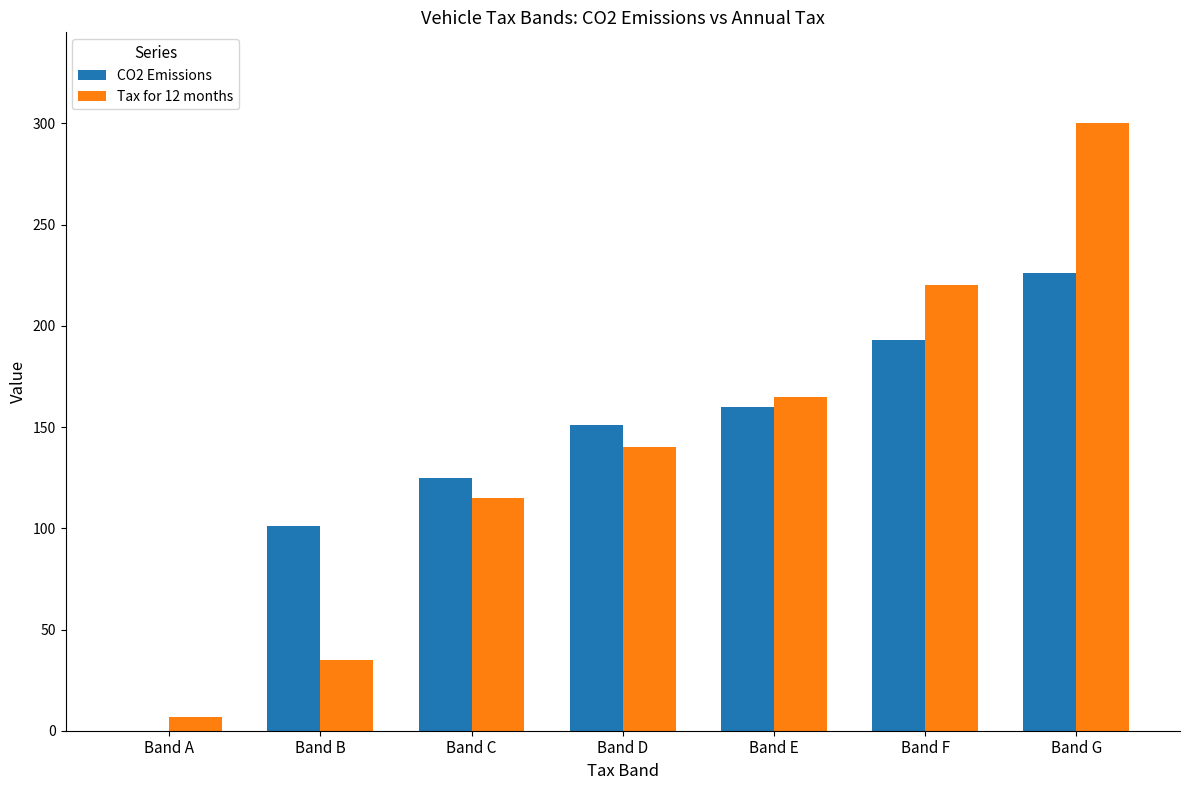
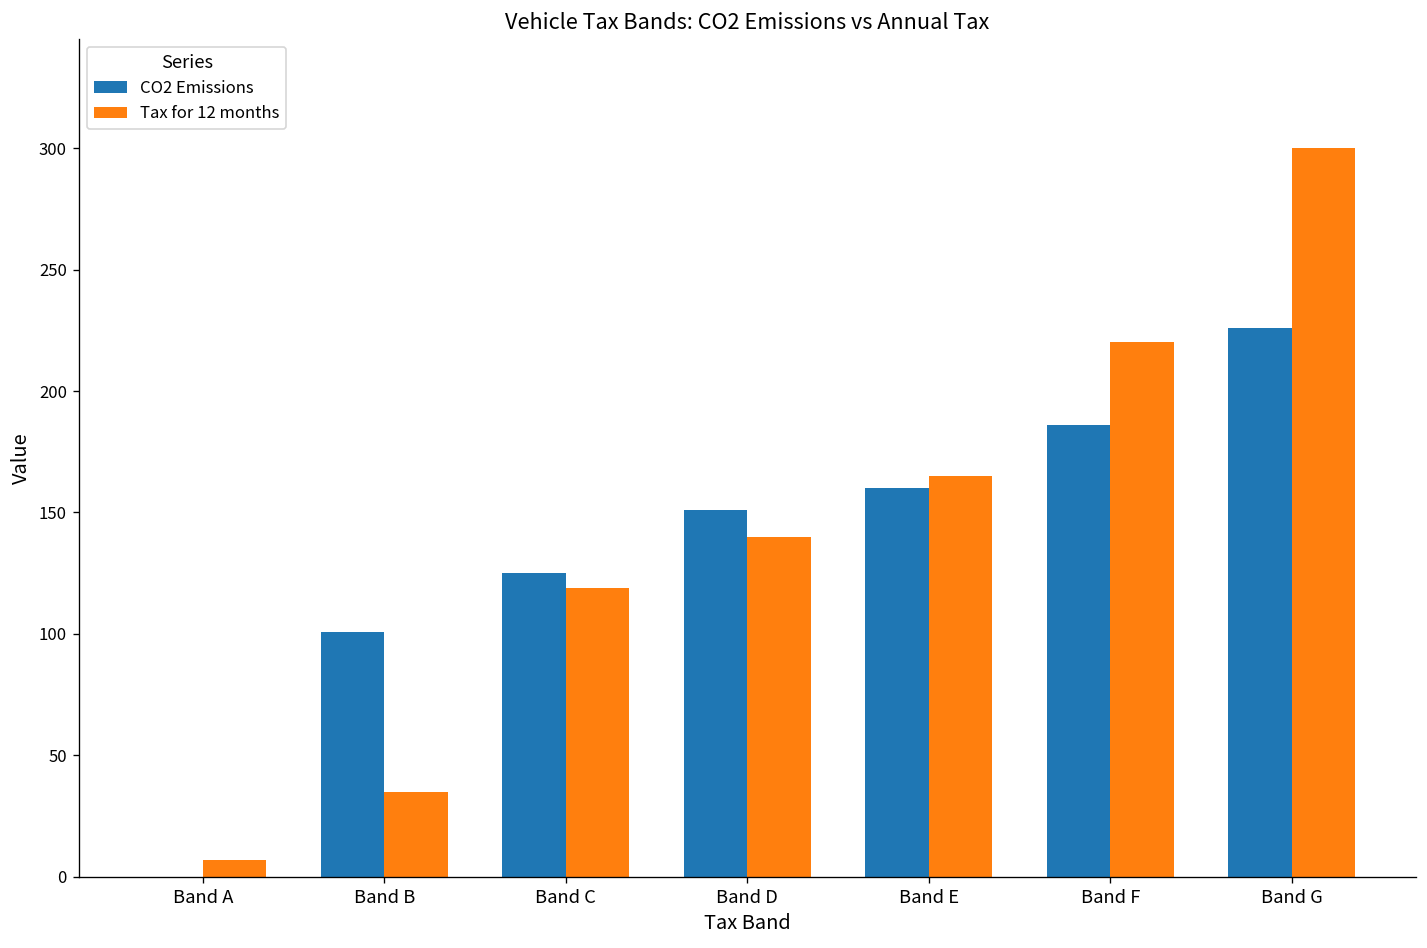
  {
    "CO2 Emissions": {
      "Band A": 0,
      "Band B": 101,
      "Band C": 125,
      "Band D": 151,
      "Band E": 160,
-     "Band F": 193,
+     "Band F": 186,
      "Band G": 226
    },
    "Tax for 12 months": {
      "Band A": 7,
      "Band B": 35,
-     "Band C": 115,
+     "Band C": 119,
      "Band D": 140,
      "Band E": 165,
      "Band F": 220,
      "Band G": 300
    }
  }
